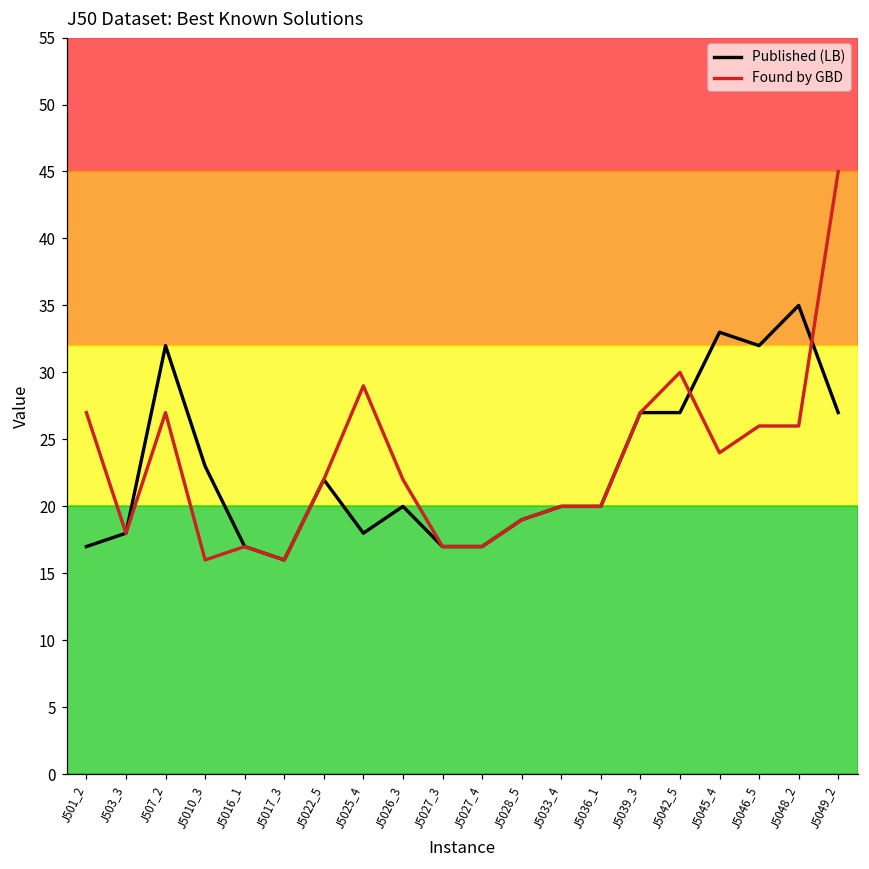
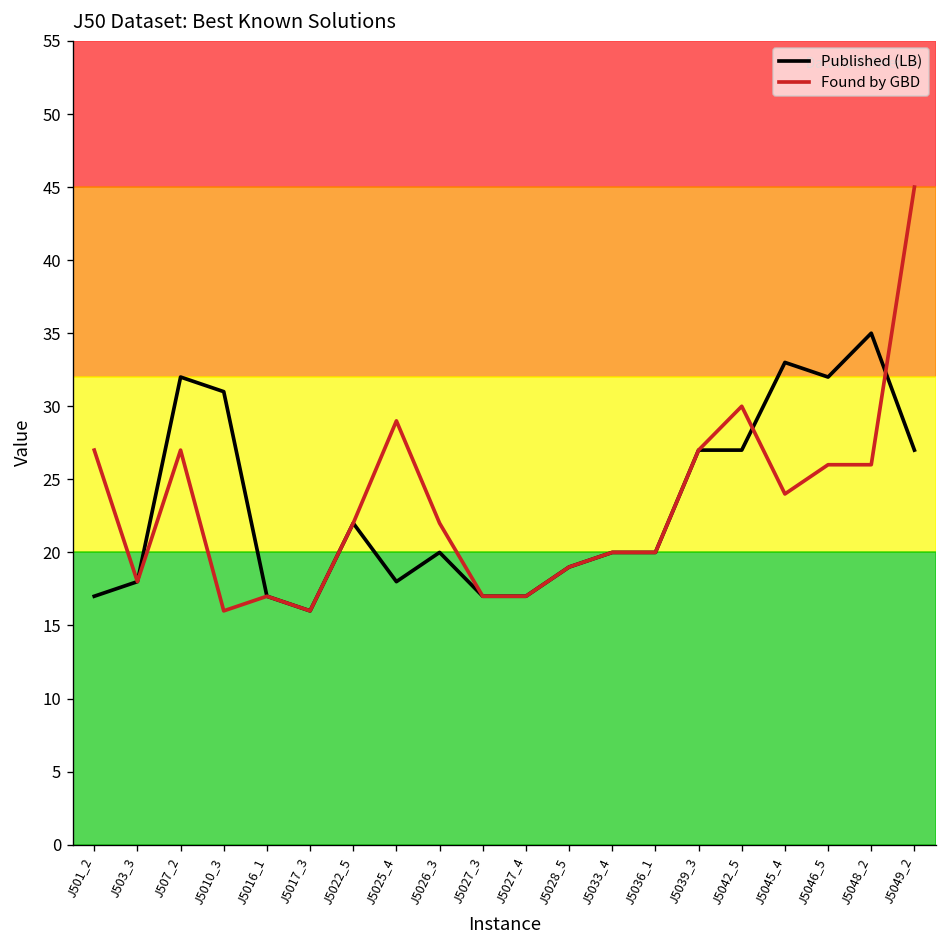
  {
    "Published (LB)": {
      "J501_2": 17,
      "J507_2": 32,
-     "J5010_3": 23,
+     "J5010_3": 31,
      "J5025_4": 18,
      "J5026_3": 20,
      "J5042_5": 27,
      "J5045_4": 33,
      "J5046_5": 32,
      "J5048_2": 35,
      "J5049_2": 27
    },
    "Found by GBD": {
      "J501_2": 27,
      "J507_2": 27,
      "J5010_3": 16,
      "J5025_4": 29,
      "J5026_3": 22,
      "J5042_5": 30,
      "J5045_4": 24,
      "J5046_5": 26,
      "J5048_2": 26,
      "J5049_2": 45
    }
  }
